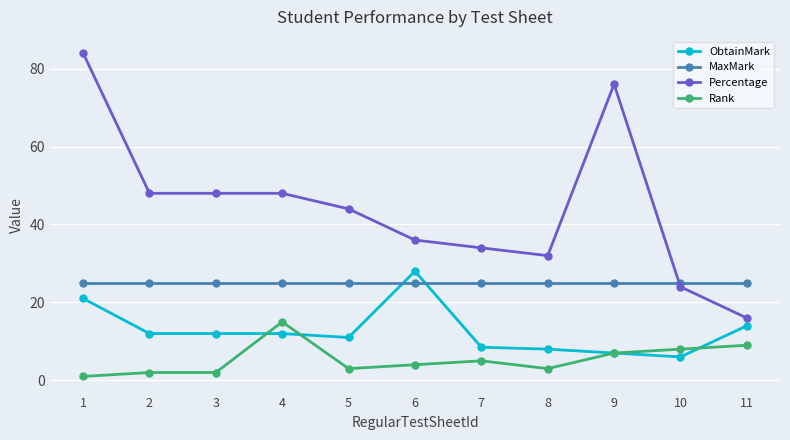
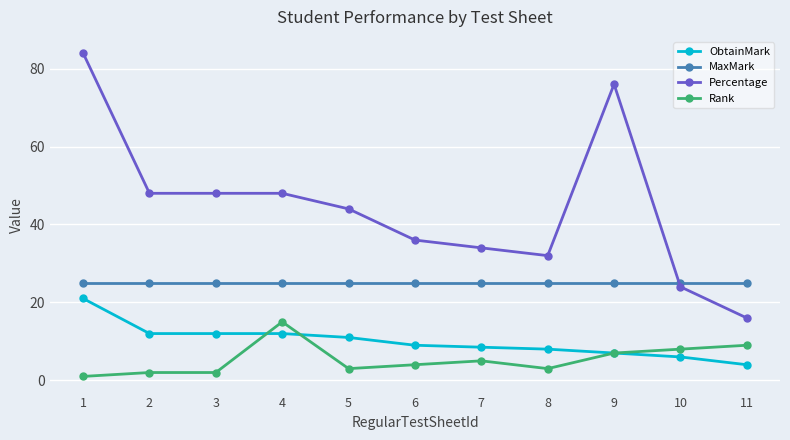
  {
    "ObtainMark": {
      "1": 21,
      "2": 12,
      "3": 12,
      "4": 12,
      "5": 11,
-     "6": 28,
+     "6": 9,
      "7": 9,
      "8": 8,
      "10": 6,
-     "11": 14
+     "11": 4
    },
    "Rank": {
      "1": 1,
      "2": 2,
      "3": 2,
      "4": 15,
      "5": 3,
      "6": 4,
      "7": 5,
      "8": 3,
      "10": 8,
      "11": 9
    }
  }
